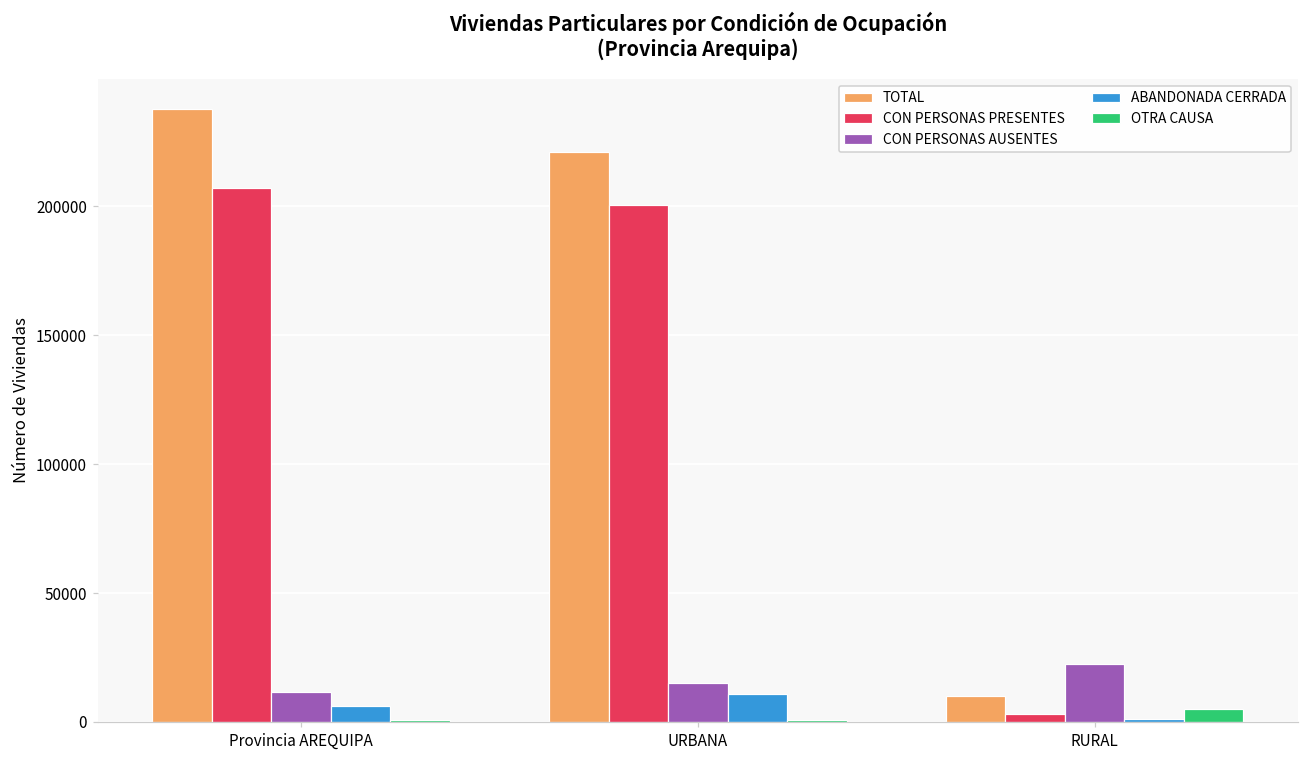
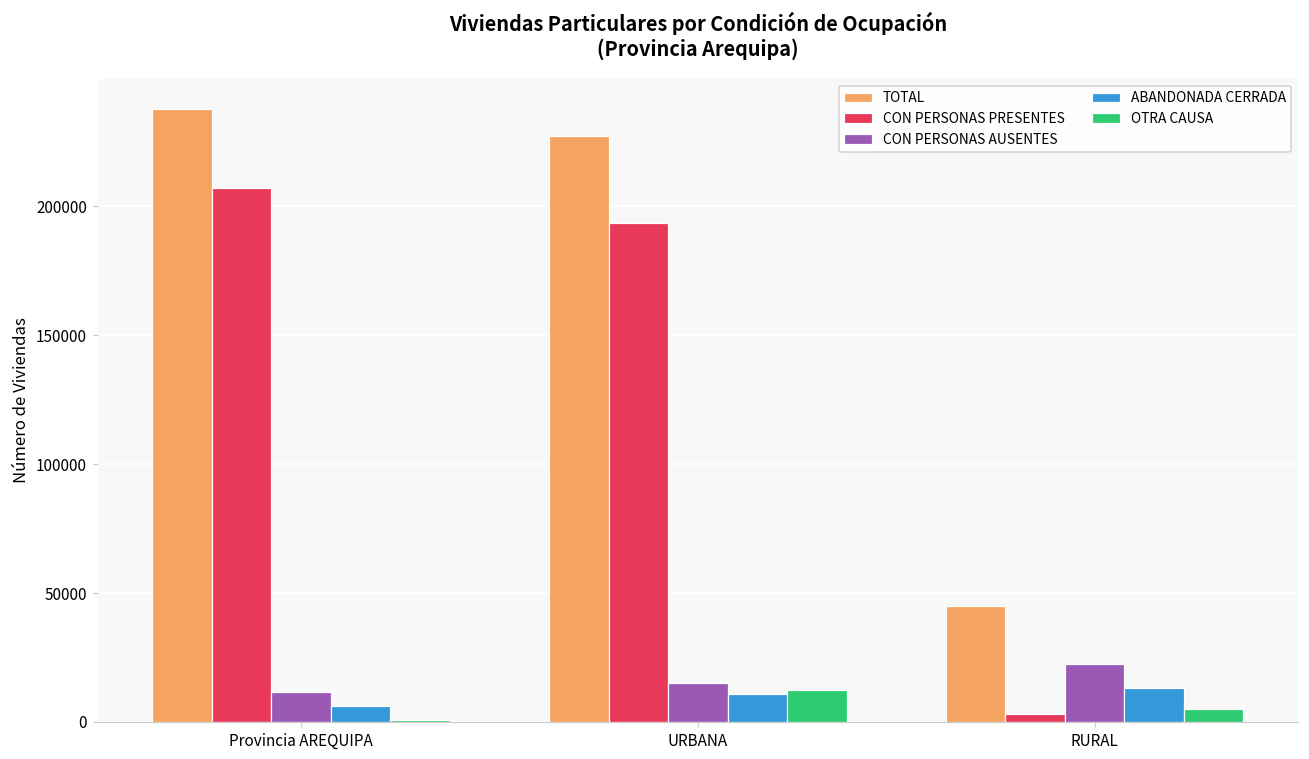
  {
    "TOTAL": {
      "Provincia AREQUIPA": 238000,
-     "URBANA": 221000,
-     "RURAL": 10000
+     "URBANA": 227000,
+     "RURAL": 45000
    },
    "CON PERSONAS PRESENTES": {
      "Provincia AREQUIPA": 207000,
-     "URBANA": 200000,
+     "URBANA": 194000,
      "RURAL": 3000
    },
    "CON PERSONAS AUSENTES": {
      "Provincia AREQUIPA": 12000,
      "URBANA": 15000,
      "RURAL": 22000
    },
    "ABANDONADA CERRADA": {
      "Provincia AREQUIPA": 6000,
      "URBANA": 11000,
-     "RURAL": 1000
+     "RURAL": 13000
    },
    "OTRA CAUSA": {
-     "URBANA": 1000,
+     "URBANA": 12000,
      "RURAL": 5000
    }
  }
